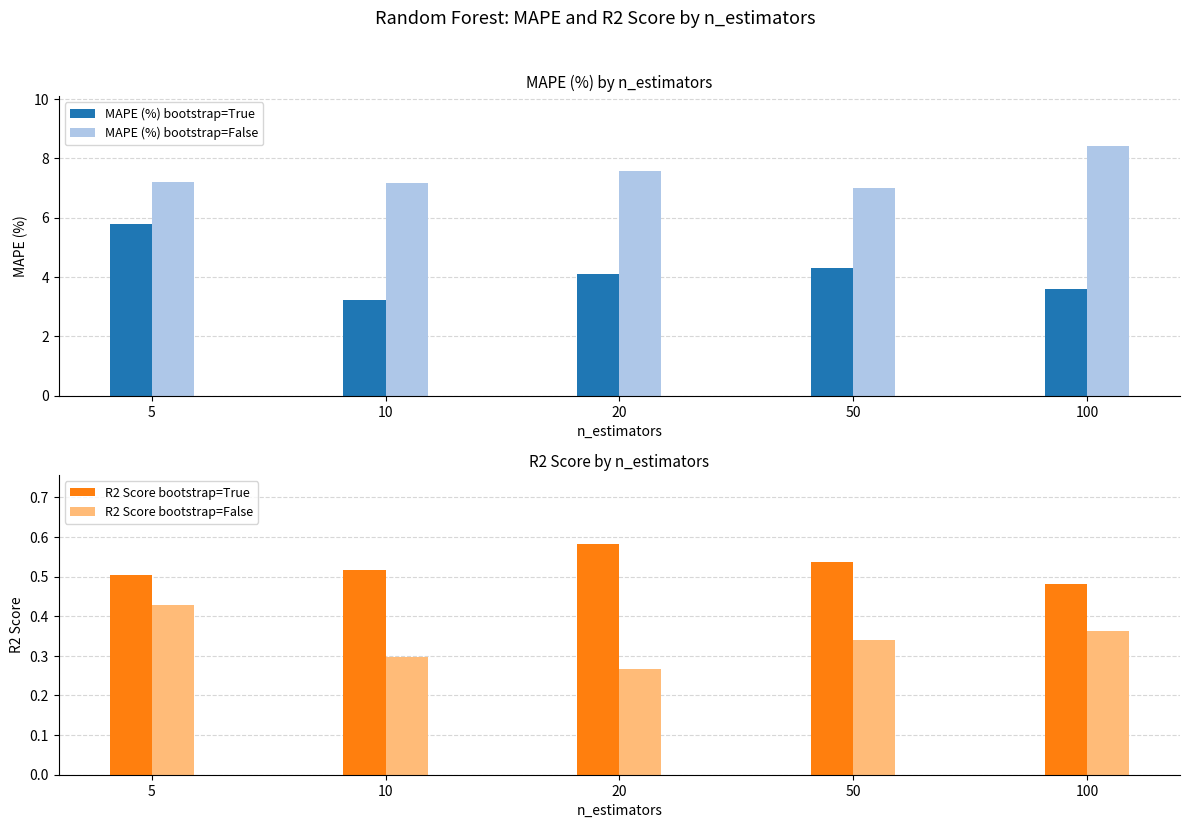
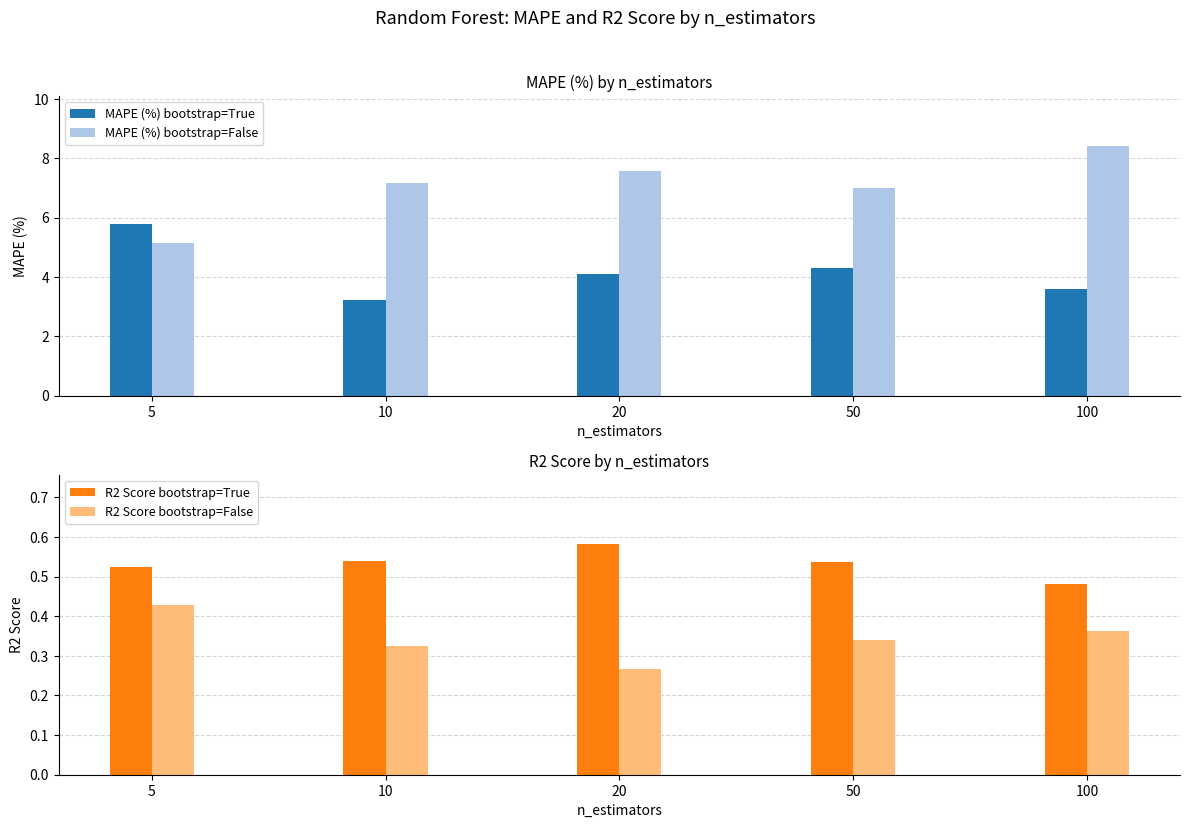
  {
    "MAPE (%) by n_estimators": {
      "MAPE (%) bootstrap=True": {
        "5": 5.8,
        "10": 3.2,
        "20": 4.1,
        "50": 4.3,
        "100": 3.6
      },
      "MAPE (%) bootstrap=False": {
-       "5": 7.2,
+       "5": 5.1,
        "10": 7.1,
        "20": 7.6,
        "50": 7.0,
        "100": 8.4
      }
    },
    "R2 Score by n_estimators": {
      "R2 Score bootstrap=True": {
-       "5": 0.50,
-       "10": 0.52,
+       "5": 0.52,
+       "10": 0.54,
        "20": 0.58,
        "50": 0.54,
        "100": 0.48
      },
      "R2 Score bootstrap=False": {
        "5": 0.43,
-       "10": 0.30,
+       "10": 0.33,
        "20": 0.27,
        "50": 0.34,
        "100": 0.36
      }
    }
  }
